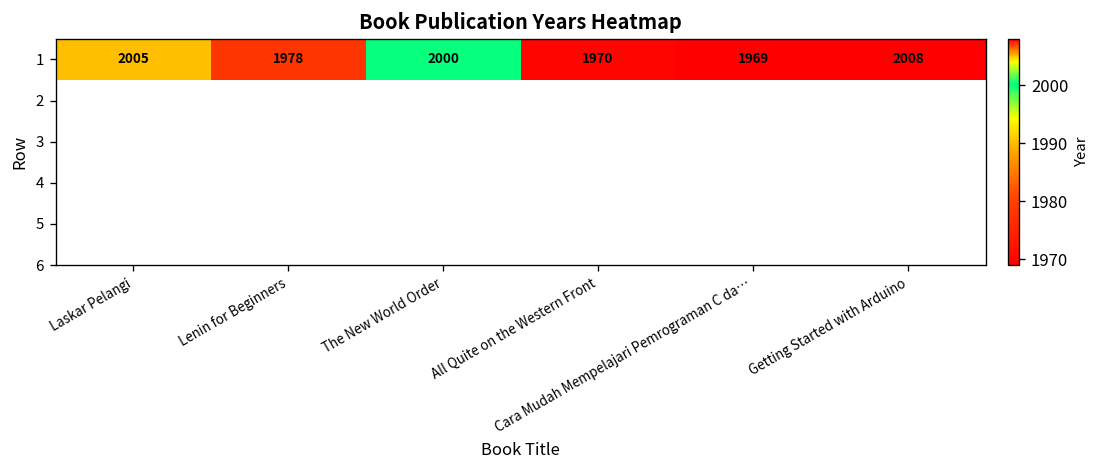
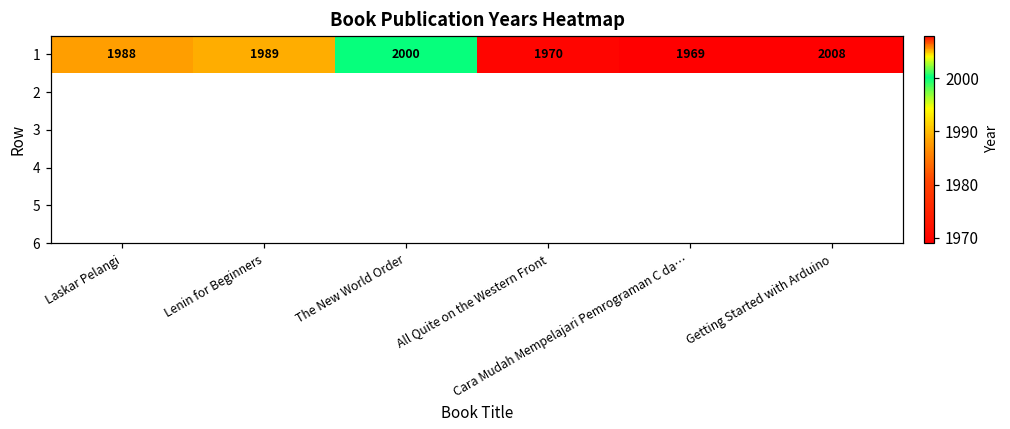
  {
    "1": {
-     "Laskar Pelangi": 2005,
-     "Lenin for Beginners": 1978,
+     "Laskar Pelangi": 1988,
+     "Lenin for Beginners": 1989,
      "The New World Order": 2000,
      "All Quite on the Western Front": 1970,
      "Cara Mudah Mempelajari Pemrograman C da…": 1969,
      "Getting Started with Arduino": 2008
    }
  }
